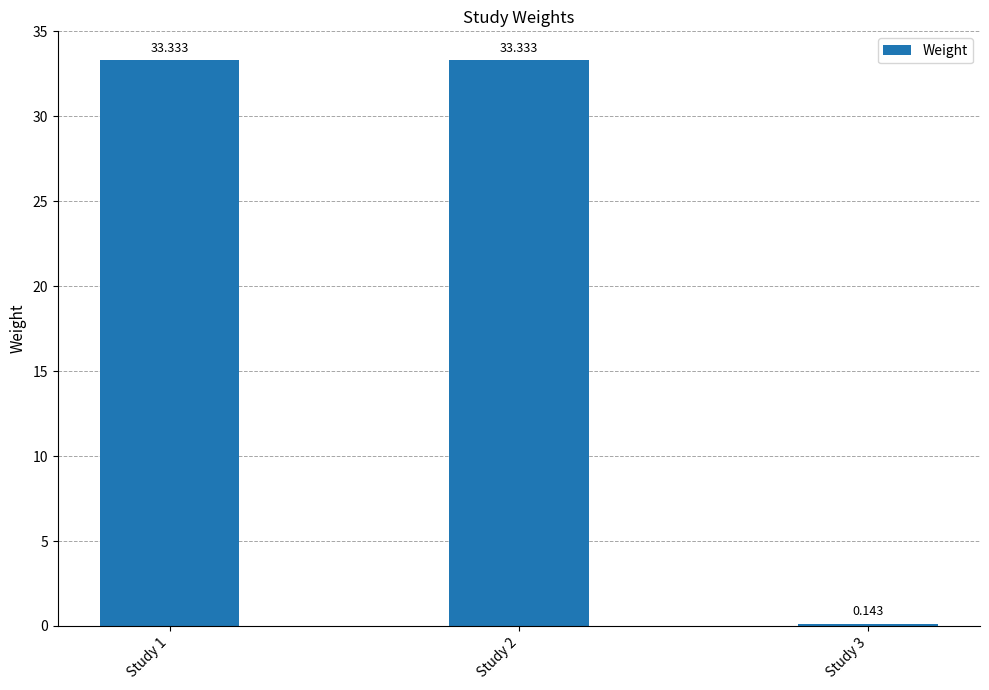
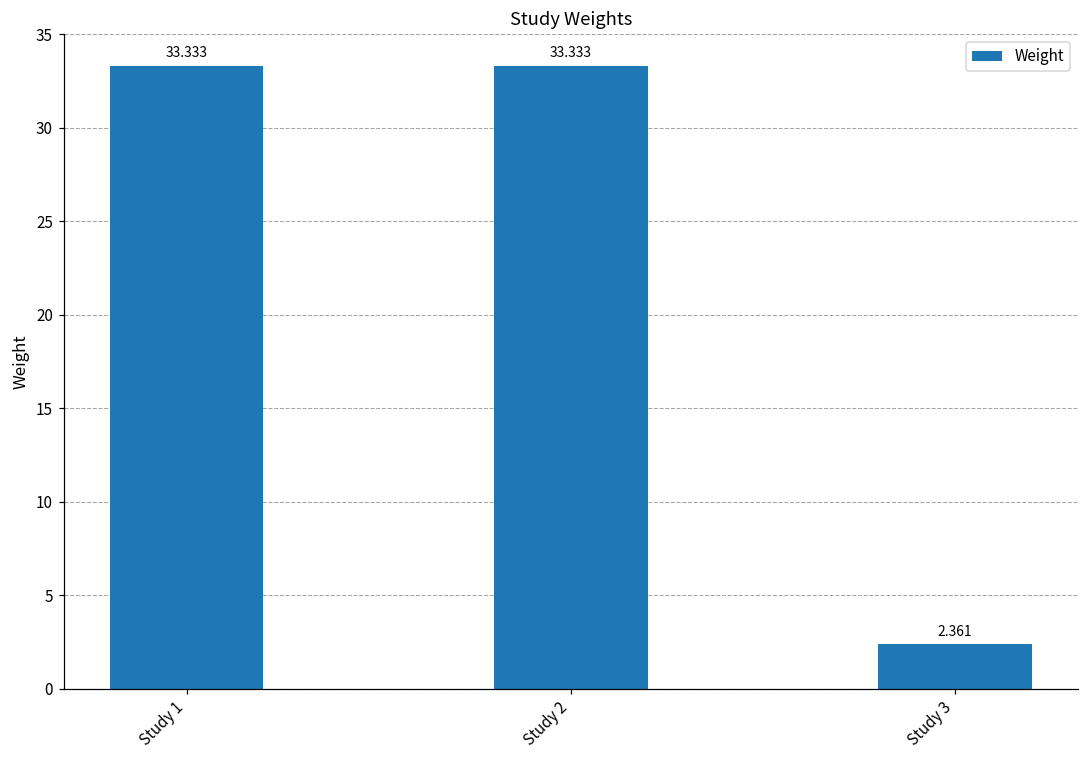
  {
    "Study 1": 33.333,
    "Study 2": 33.333,
-   "Study 3": 0.143
+   "Study 3": 2.361
  }
